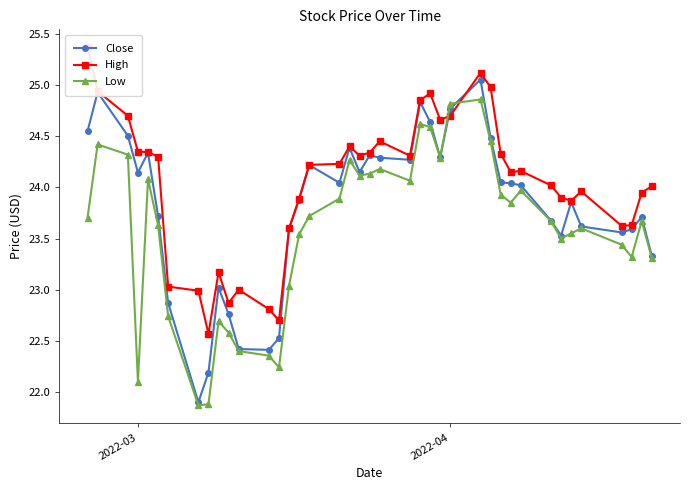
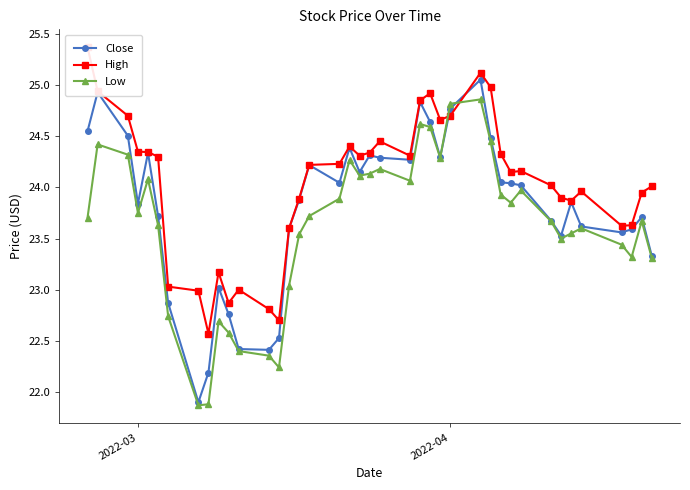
  {
    "Close": {
-     "2022-03": 24.15,
+     "2022-03": 23.84,
      "2022-04": 24.77
    },
    "High": {
      "2022-03": 24.35,
      "2022-04": 24.70
    },
    "Low": {
-     "2022-03": 22.10,
+     "2022-03": 23.75,
      "2022-04": 24.82
    }
  }
